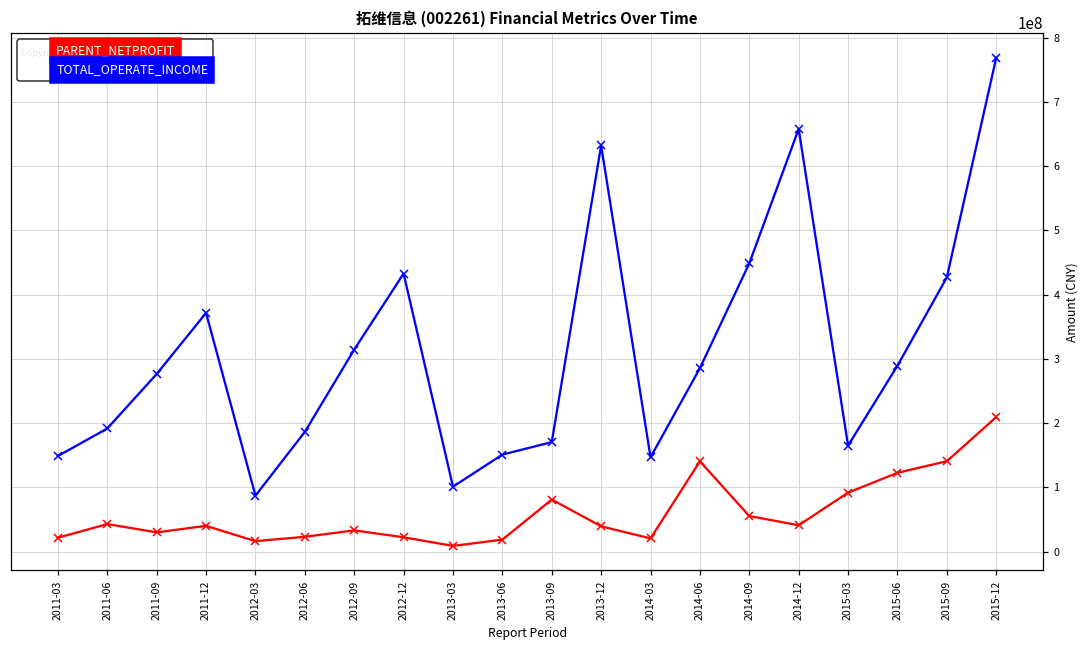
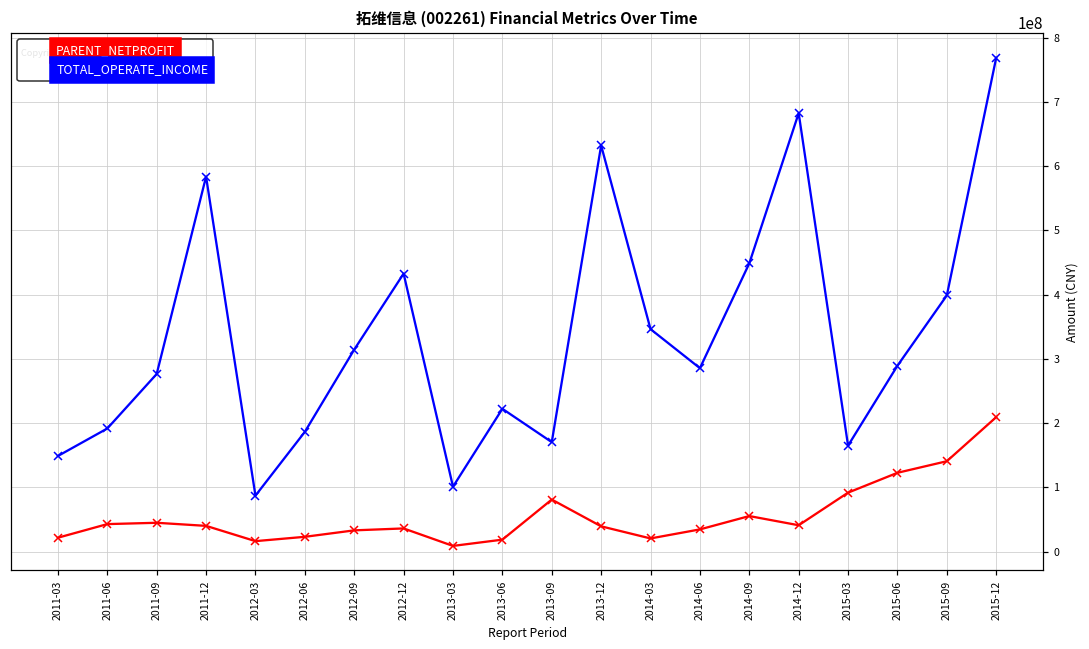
  {
    "PARENT_NETPROFIT": {
      "2011-03": 20000000,
      "2011-06": 40000000,
-     "2011-09": 30000000,
+     "2011-09": 50000000,
      "2011-12": 40000000,
      "2012-03": 20000000,
      "2012-06": 20000000,
      "2012-09": 30000000,
-     "2012-12": 20000000,
+     "2012-12": 40000000,
      "2013-03": 10000000,
      "2013-06": 20000000,
      "2013-09": 80000000,
      "2013-12": 40000000,
      "2014-03": 20000000,
-     "2014-06": 140000000,
+     "2014-06": 30000000,
      "2014-09": 60000000,
      "2014-12": 40000000,
      "2015-03": 90000000,
      "2015-06": 120000000,
      "2015-09": 140000000,
      "2015-12": 210000000
    },
    "TOTAL_OPERATE_INCOME": {
      "2011-03": 150000000,
      "2011-06": 190000000,
      "2011-09": 280000000,
-     "2011-12": 370000000,
+     "2011-12": 580000000,
      "2012-03": 90000000,
      "2012-06": 190000000,
      "2012-09": 310000000,
      "2012-12": 430000000,
      "2013-03": 100000000,
-     "2013-06": 150000000,
+     "2013-06": 220000000,
      "2013-09": 170000000,
      "2013-12": 630000000,
-     "2014-03": 150000000,
+     "2014-03": 350000000,
      "2014-06": 290000000,
      "2014-09": 450000000,
-     "2014-12": 660000000,
+     "2014-12": 680000000,
      "2015-03": 170000000,
      "2015-06": 290000000,
-     "2015-09": 430000000,
+     "2015-09": 400000000,
      "2015-12": 770000000
    }
  }
